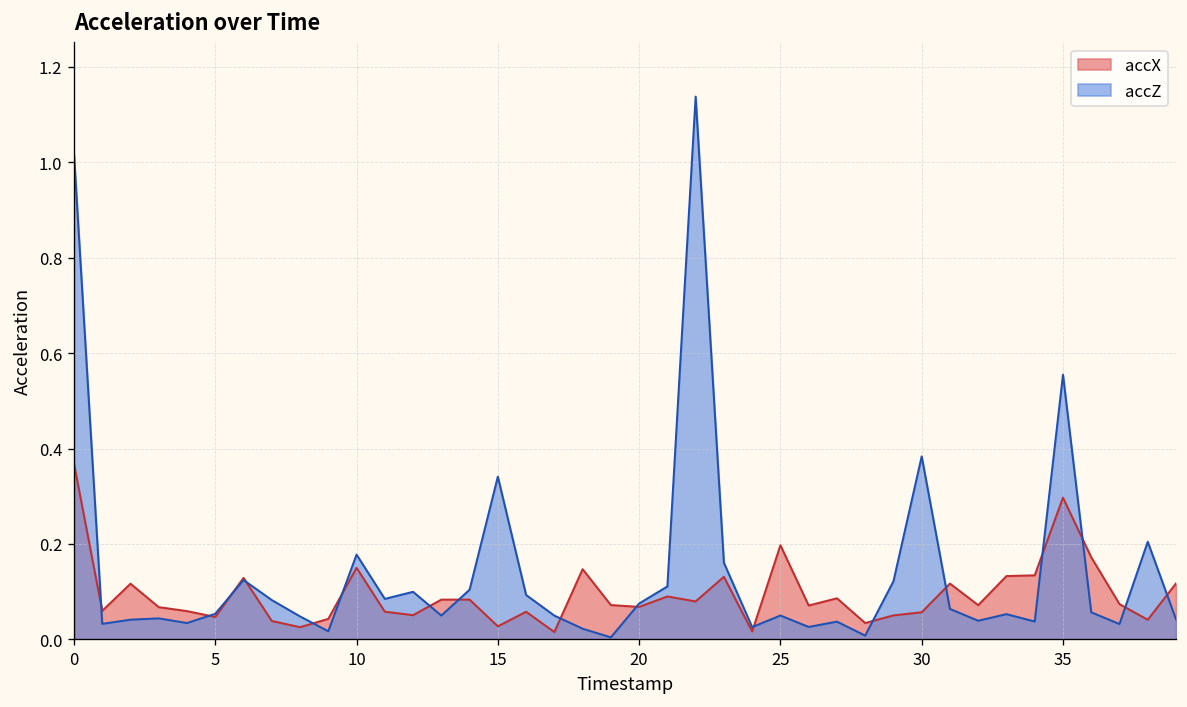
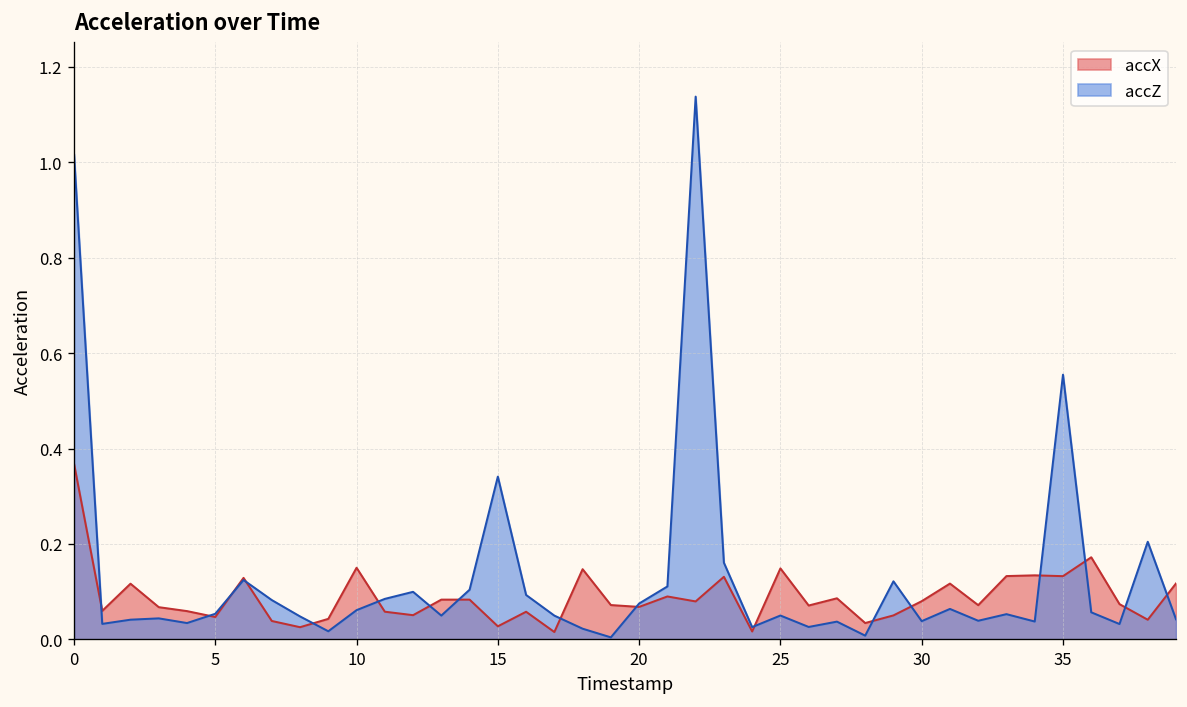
  {
    "accX": {
      "0": 0.37,
      "5": 0.05,
      "10": 0.15,
      "15": 0.03,
      "20": 0.07,
-     "25": 0.20,
-     "30": 0.06,
-     "35": 0.30
+     "25": 0.15,
+     "30": 0.08,
+     "35": 0.13
    },
    "accZ": {
      "0": 1.02,
      "5": 0.05,
-     "10": 0.18,
+     "10": 0.06,
      "15": 0.34,
      "20": 0.08,
      "25": 0.05,
-     "30": 0.38,
+     "30": 0.04,
      "35": 0.55
    }
  }
